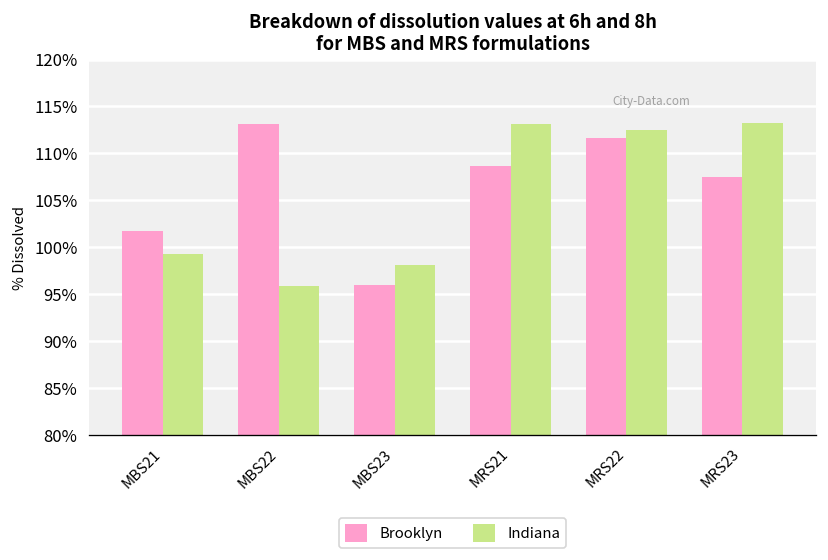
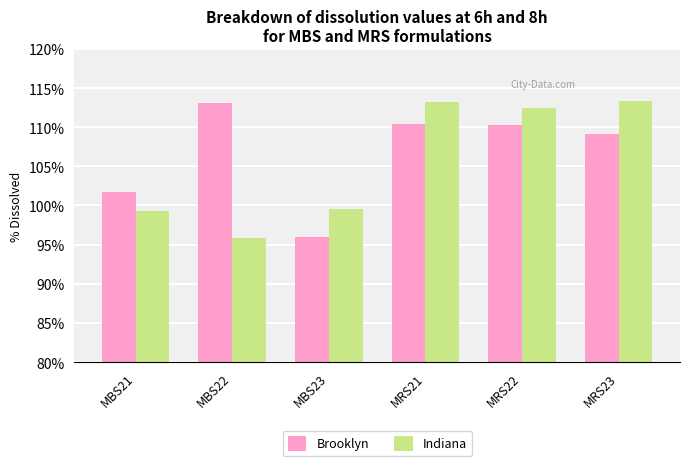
  {
    "Brooklyn": {
      "MBS21": "102%",
      "MBS22": "113%",
      "MBS23": "96%",
-     "MRS21": "109%",
-     "MRS22": "112%",
-     "MRS23": "107%"
+     "MRS21": "110%",
+     "MRS22": "110%",
+     "MRS23": "109%"
    },
    "Indiana": {
      "MBS21": "99%",
      "MBS22": "96%",
-     "MBS23": "98%",
+     "MBS23": "100%",
      "MRS21": "113%",
      "MRS22": "113%",
      "MRS23": "113%"
    }
  }
